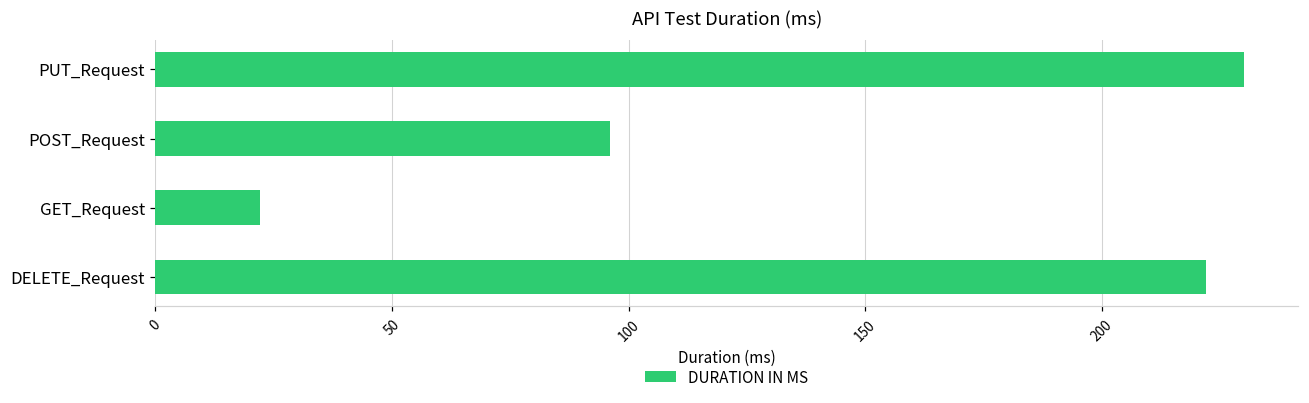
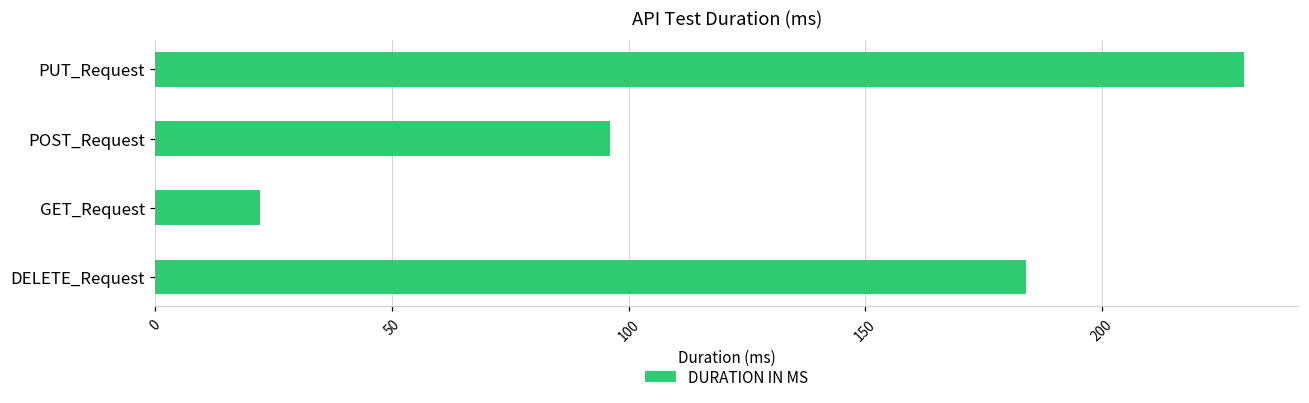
  {
    "PUT_Request": 230,
    "POST_Request": 96,
    "GET_Request": 22,
-   "DELETE_Request": 222
+   "DELETE_Request": 184
  }
